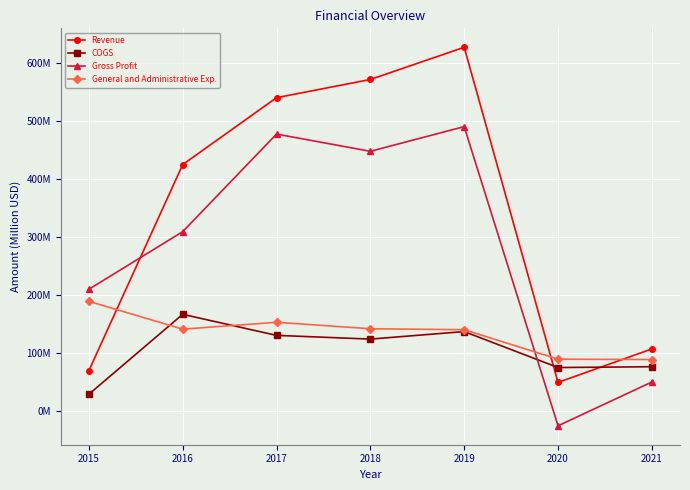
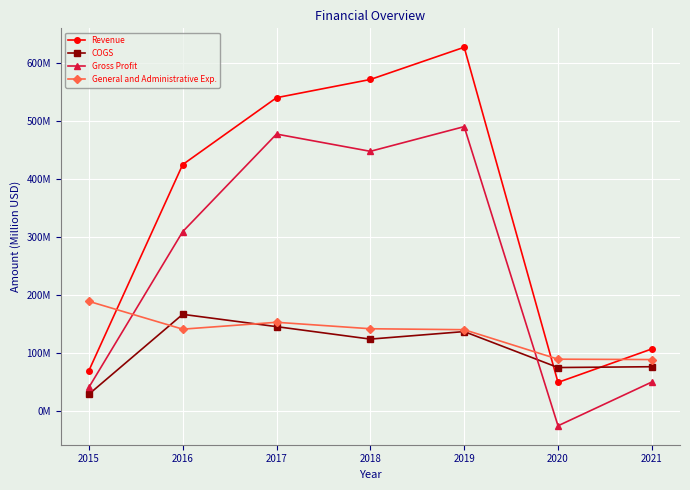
  {
    "Revenue": {
      "2015": 70000000,
      "2016": 420000000,
      "2017": 540000000,
      "2018": 570000000,
      "2019": 630000000,
      "2020": 50000000,
      "2021": 110000000
    },
    "COGS": {
      "2015": 30000000,
      "2016": 170000000,
-     "2017": 130000000,
+     "2017": 150000000,
      "2018": 120000000,
      "2020": 70000000,
      "2021": 80000000
    },
    "Gross Profit": {
-     "2015": 210000000,
+     "2015": 40000000,
      "2016": 310000000,
      "2017": 480000000,
      "2018": 450000000,
      "2019": 490000000,
      "2020": -30000000,
      "2021": 50000000
    },
    "General and Administrative Exp.": {
      "2015": 190000000,
      "2016": 140000000,
      "2017": 150000000,
      "2018": 140000000,
      "2020": 90000000,
      "2021": 90000000
    }
  }
